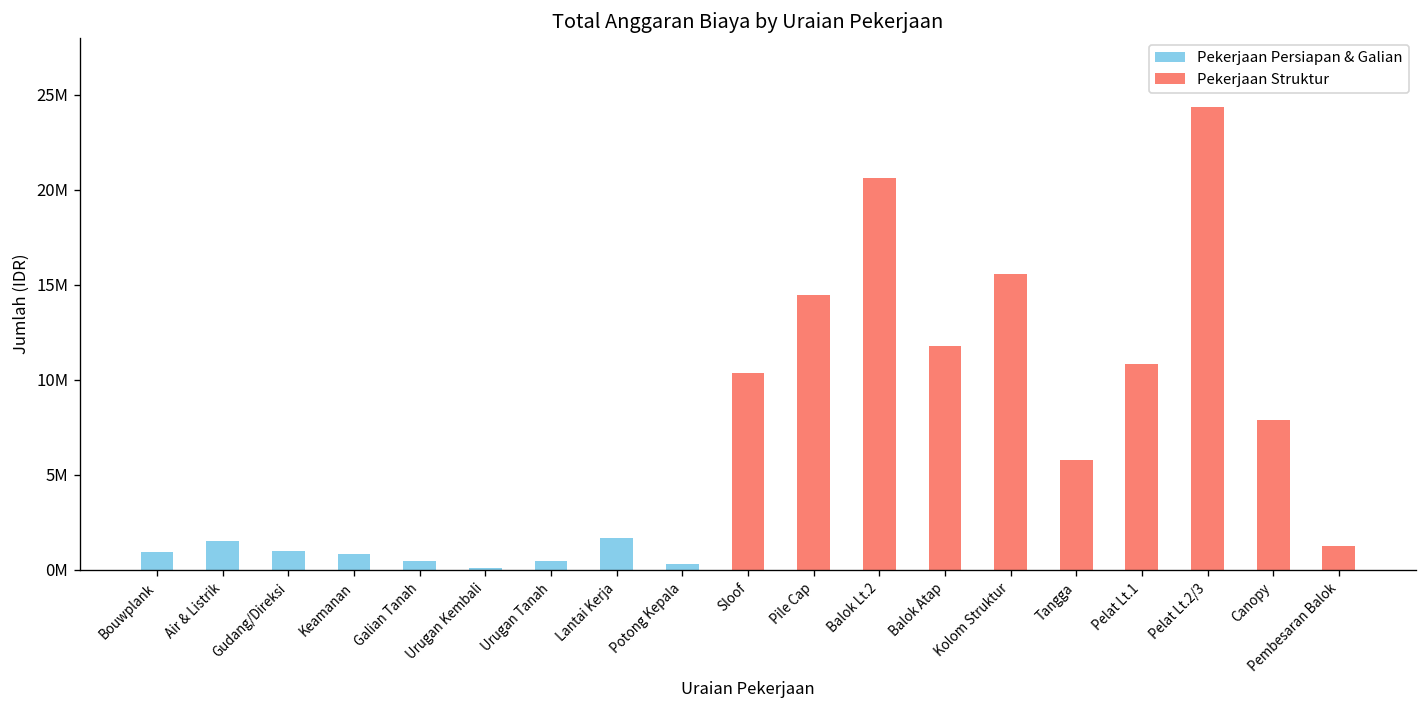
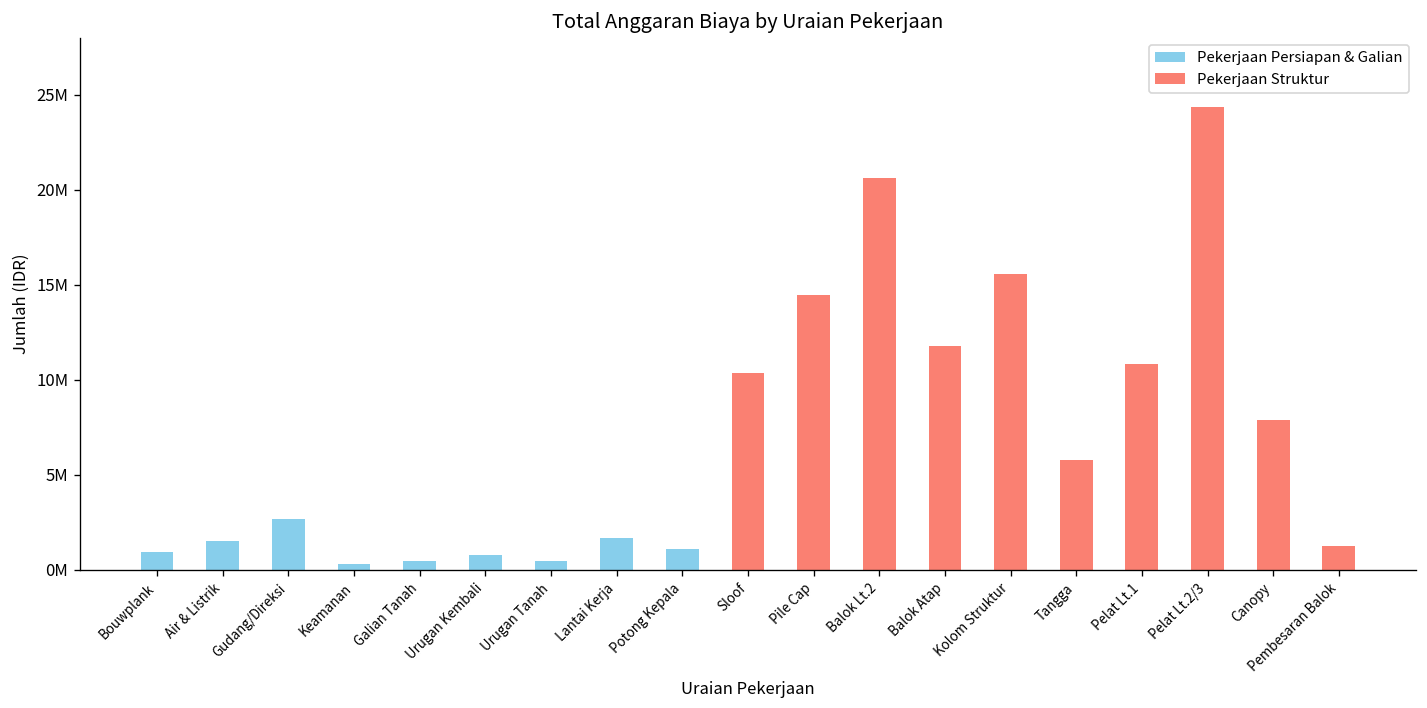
  {
    "Pekerjaan Persiapan & Galian": {
      "Bouwplank": 900000,
      "Air & Listrik": 1500000,
-     "Gudang/Direksi": 1000000,
-     "Keamanan": 900000,
+     "Gudang/Direksi": 2700000,
+     "Keamanan": 300000,
      "Galian Tanah": 400000,
-     "Urugan Kembali": 100000,
+     "Urugan Kembali": 800000,
      "Urugan Tanah": 500000,
      "Lantai Kerja": 1700000,
-     "Potong Kepala": 300000
+     "Potong Kepala": 1100000
    },
    "Pekerjaan Struktur": {
      "Sloof": 10400000,
      "Pile Cap": 14500000,
      "Balok Lt.2": 20600000,
      "Balok Atap": 11800000,
      "Kolom Struktur": 15500000,
      "Tangga": 5800000,
      "Pelat Lt.1": 10800000,
      "Pelat Lt.2/3": 24400000,
      "Canopy": 7900000,
      "Pembesaran Balok": 1300000
    }
  }
